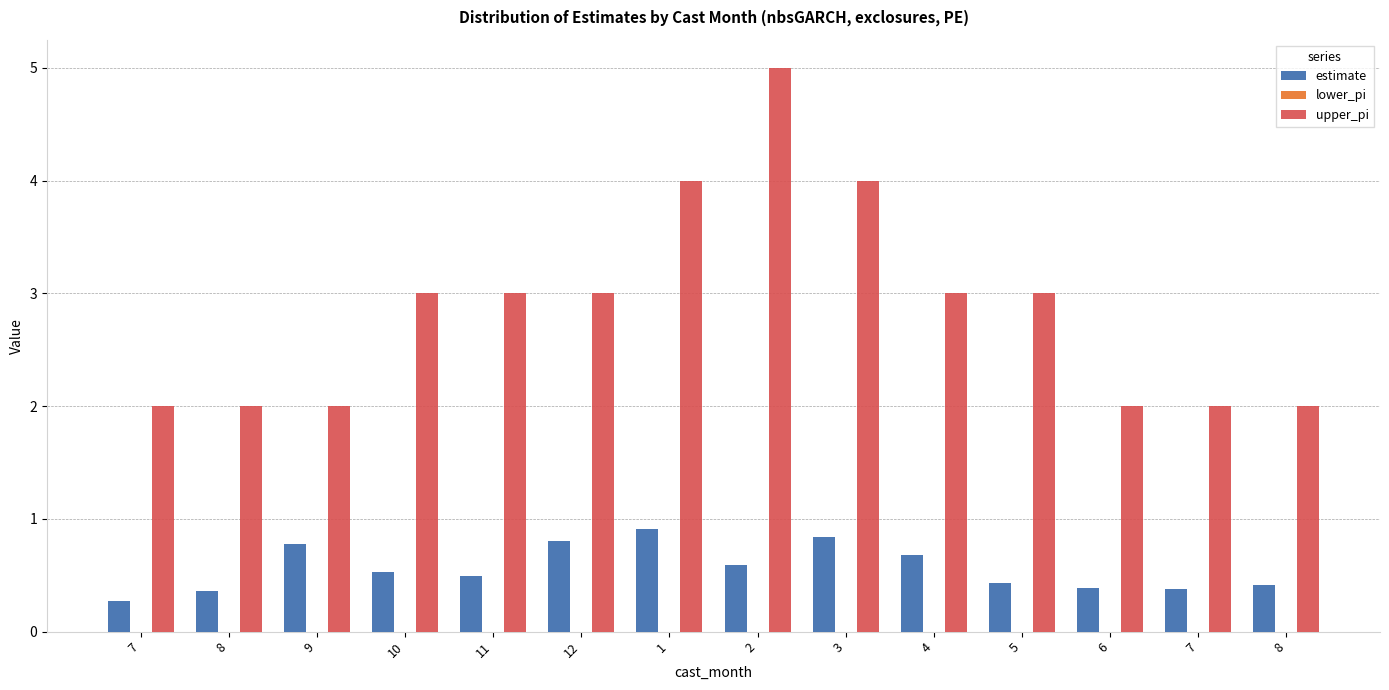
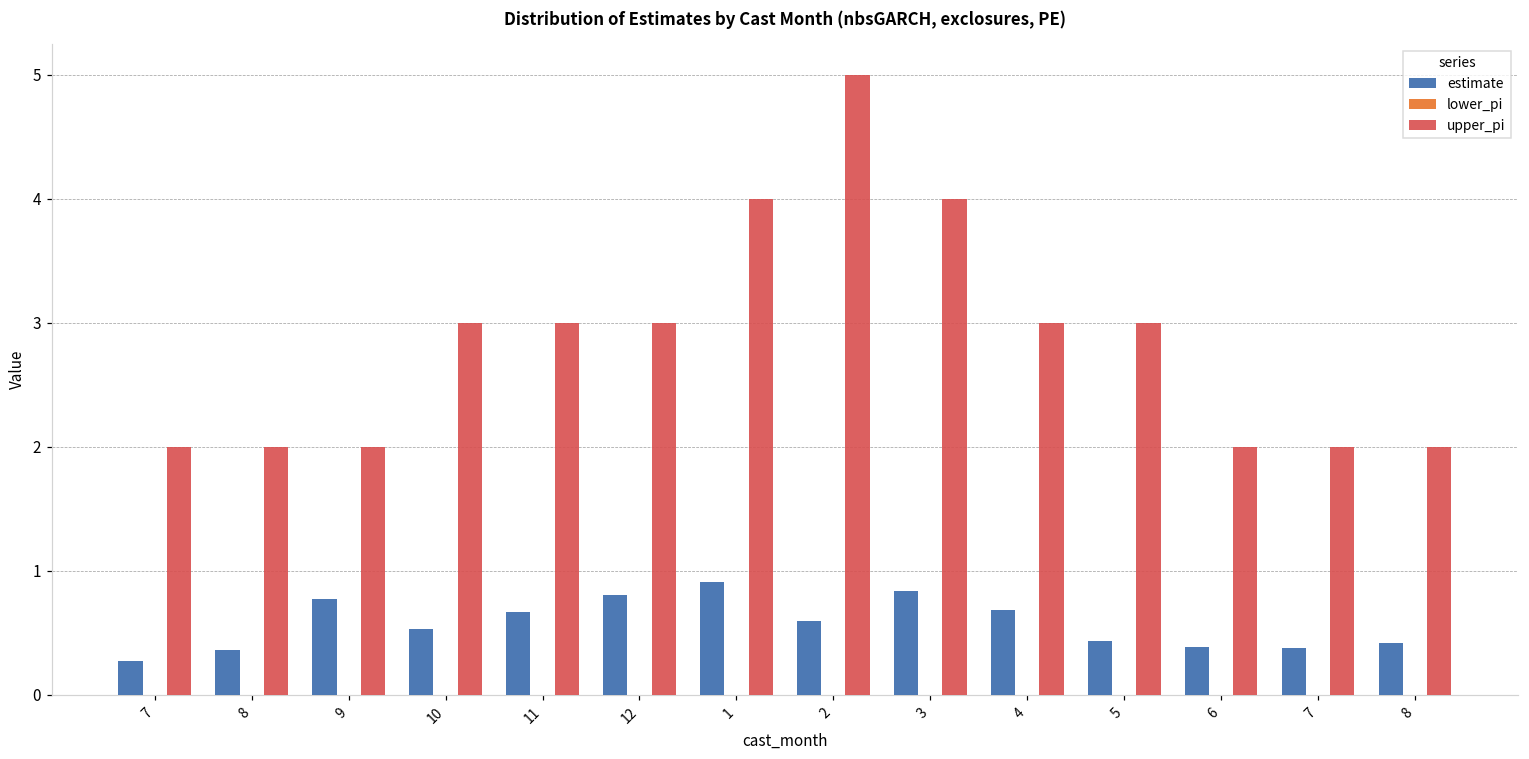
  {
    "estimate": {
      "9": 0.77,
      "10": 0.53,
-     "11": 0.49,
+     "11": 0.67,
      "12": 0.81,
      "1": 0.91,
      "2": 0.59,
      "3": 0.84,
      "4": 0.68,
      "5": 0.43,
      "6": 0.38
    }
  }
